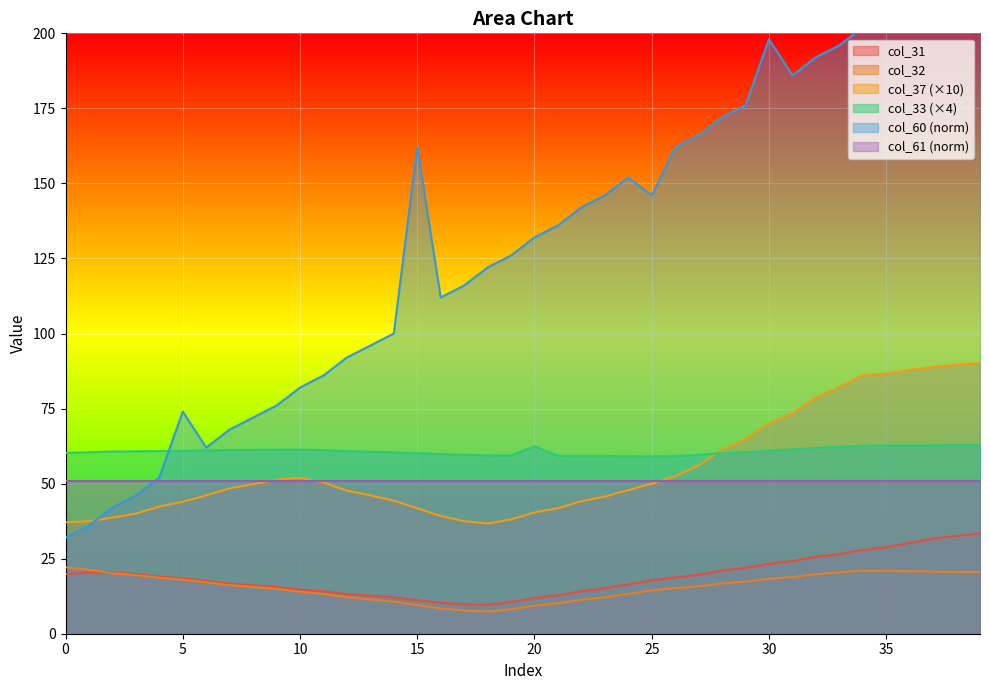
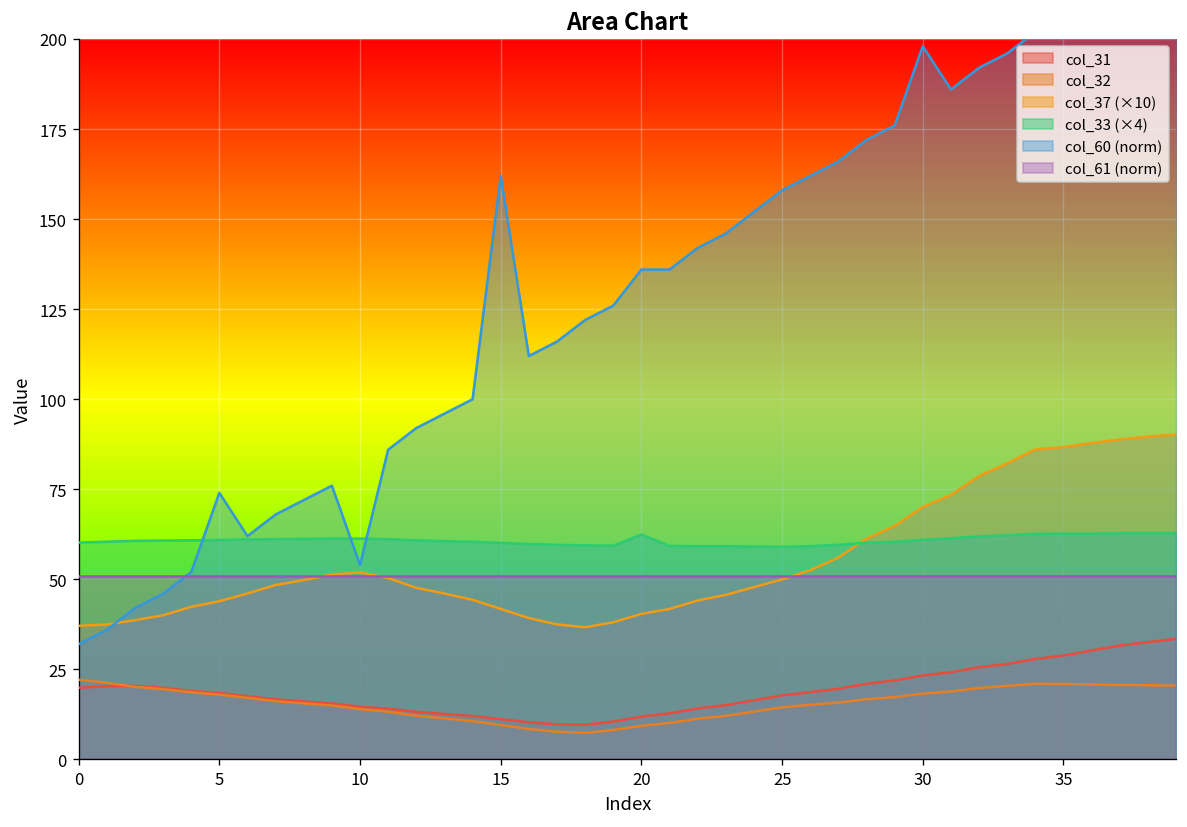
  {
    "col_33 (×4)": {
      "0": 60,
      "5": 61,
      "10": 61,
      "15": 60,
      "20": 62,
      "25": 59,
      "30": 61,
      "35": 63
    },
    "col_60 (norm)": {
      "0": 32,
      "5": 74,
-     "10": 82,
+     "10": 54,
      "15": 162,
-     "20": 132,
-     "25": 146,
+     "20": 136,
+     "25": 158,
      "30": 198
    },
    "col_61 (norm)": {
      "0": 51,
      "5": 51,
      "10": 51,
      "15": 51,
      "20": 51,
      "25": 51,
      "30": 51,
      "35": 51
    }
  }
